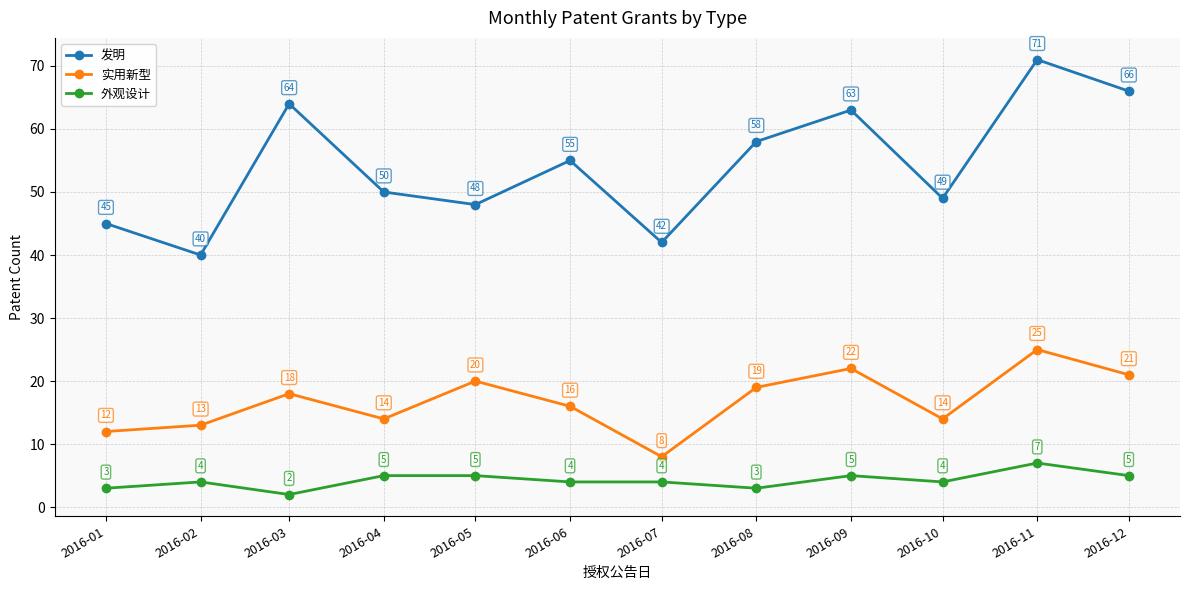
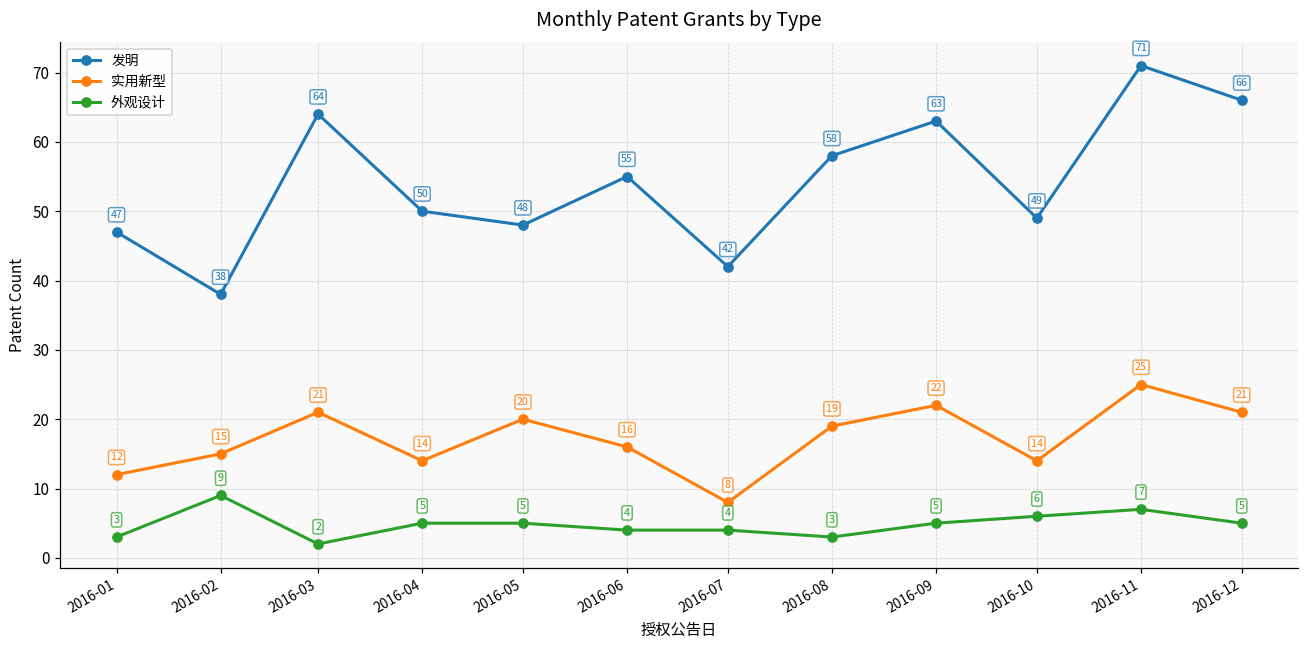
  {
    "发明": {
-     "2016-01": 45,
-     "2016-02": 40
+     "2016-01": 47,
+     "2016-02": 38
    },
    "实用新型": {
-     "2016-02": 13,
-     "2016-03": 18
+     "2016-02": 15,
+     "2016-03": 21
    },
    "外观设计": {
-     "2016-02": 4,
-     "2016-10": 4
+     "2016-02": 9,
+     "2016-10": 6
    }
  }
